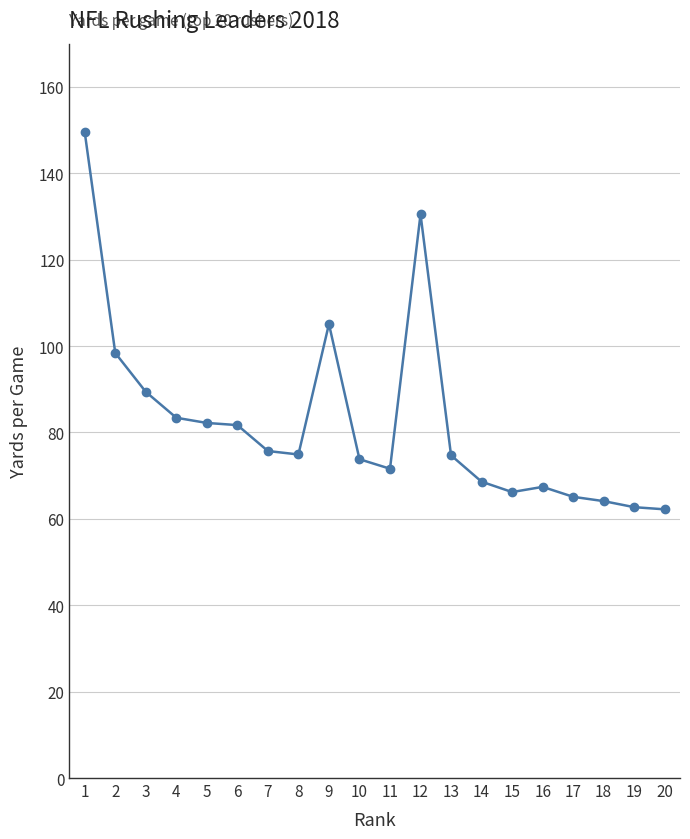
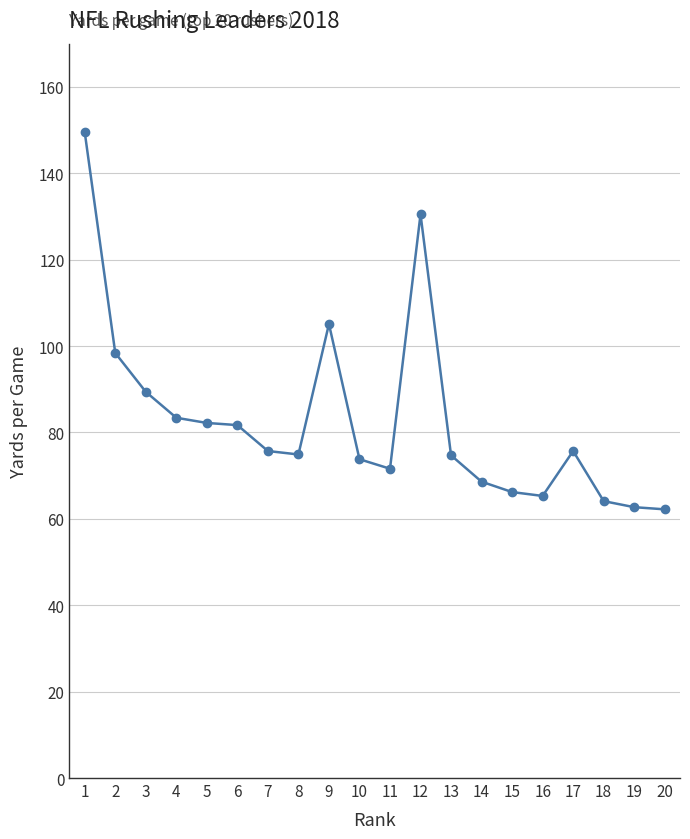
  {
    "1": 150,
    "2": 98,
    "3": 89,
    "4": 83,
    "5": 82,
    "6": 82,
    "7": 76,
    "8": 75,
    "9": 105,
    "10": 74,
    "11": 72,
    "12": 131,
    "13": 75,
    "14": 69,
    "15": 66,
-   "16": 67,
-   "17": 65,
+   "16": 65,
+   "17": 76,
    "18": 64,
    "19": 63,
    "20": 62
  }
